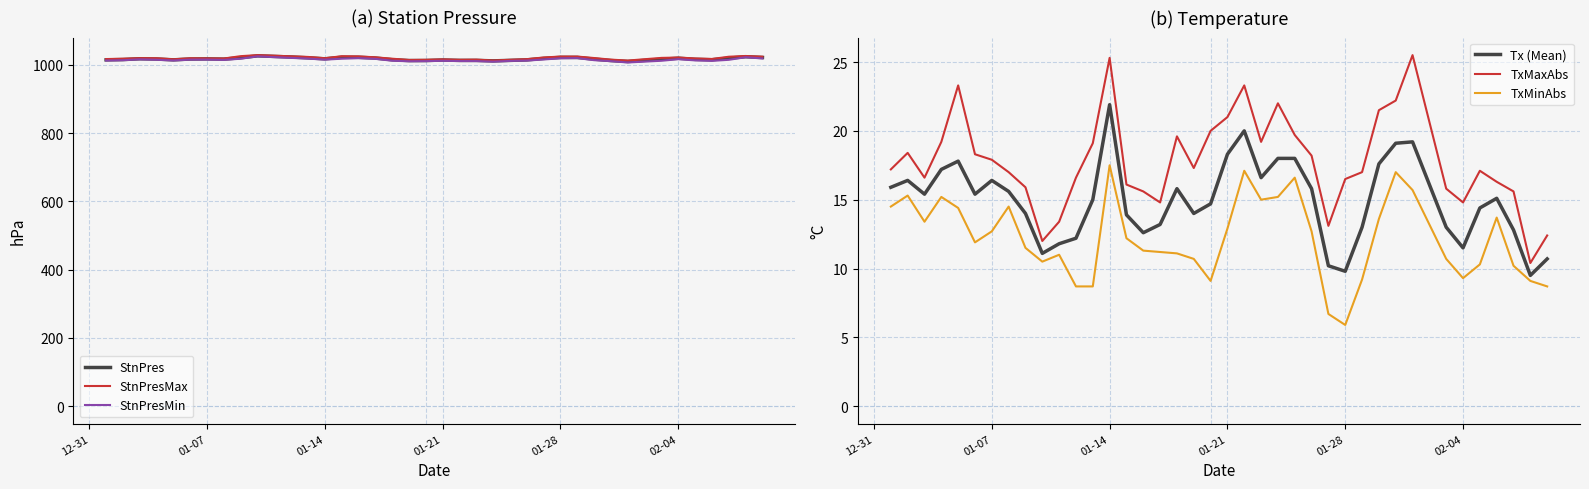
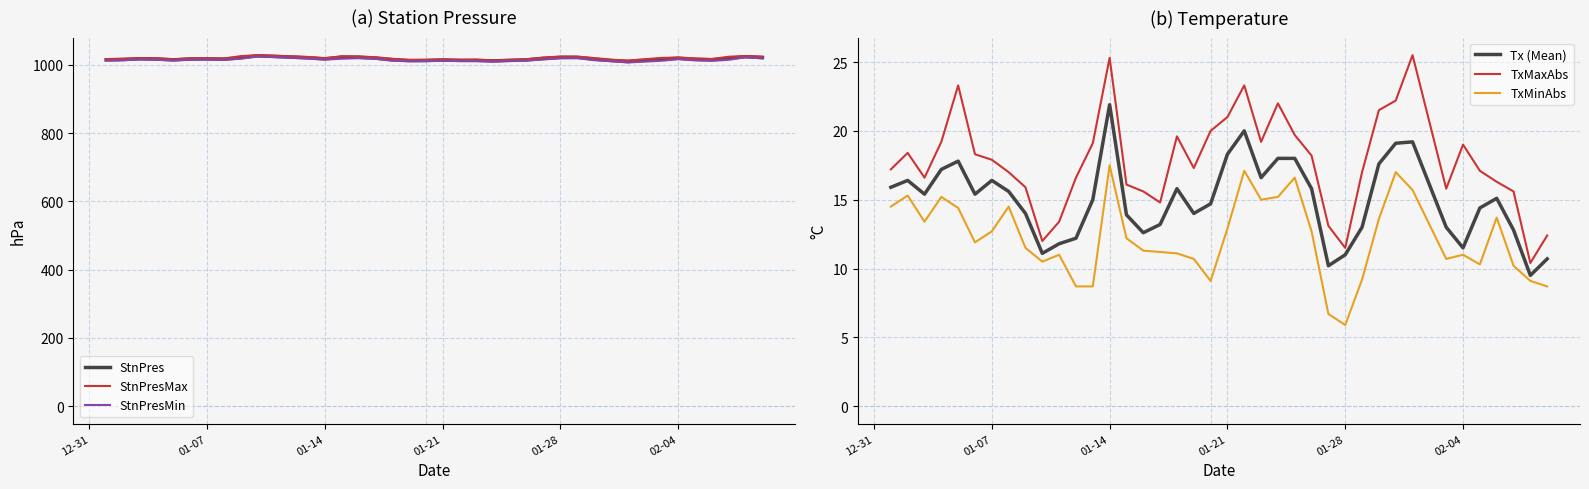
  {
    "(b) Temperature": {
      "Tx (Mean)": {
        "01-07": 16.4,
        "01-14": 21.9,
        "01-21": 18.3,
-       "01-28": 9.8,
+       "01-28": 11.0,
        "02-04": 11.5
      },
      "TxMaxAbs": {
        "01-07": 17.9,
        "01-14": 25.3,
        "01-21": 21.0,
-       "01-28": 16.5,
-       "02-04": 14.8
+       "01-28": 11.5,
+       "02-04": 19.0
      },
      "TxMinAbs": {
        "01-07": 12.7,
        "01-14": 17.5,
        "01-21": 12.9,
        "01-28": 5.9,
-       "02-04": 9.3
+       "02-04": 11.0
      }
    }
  }
